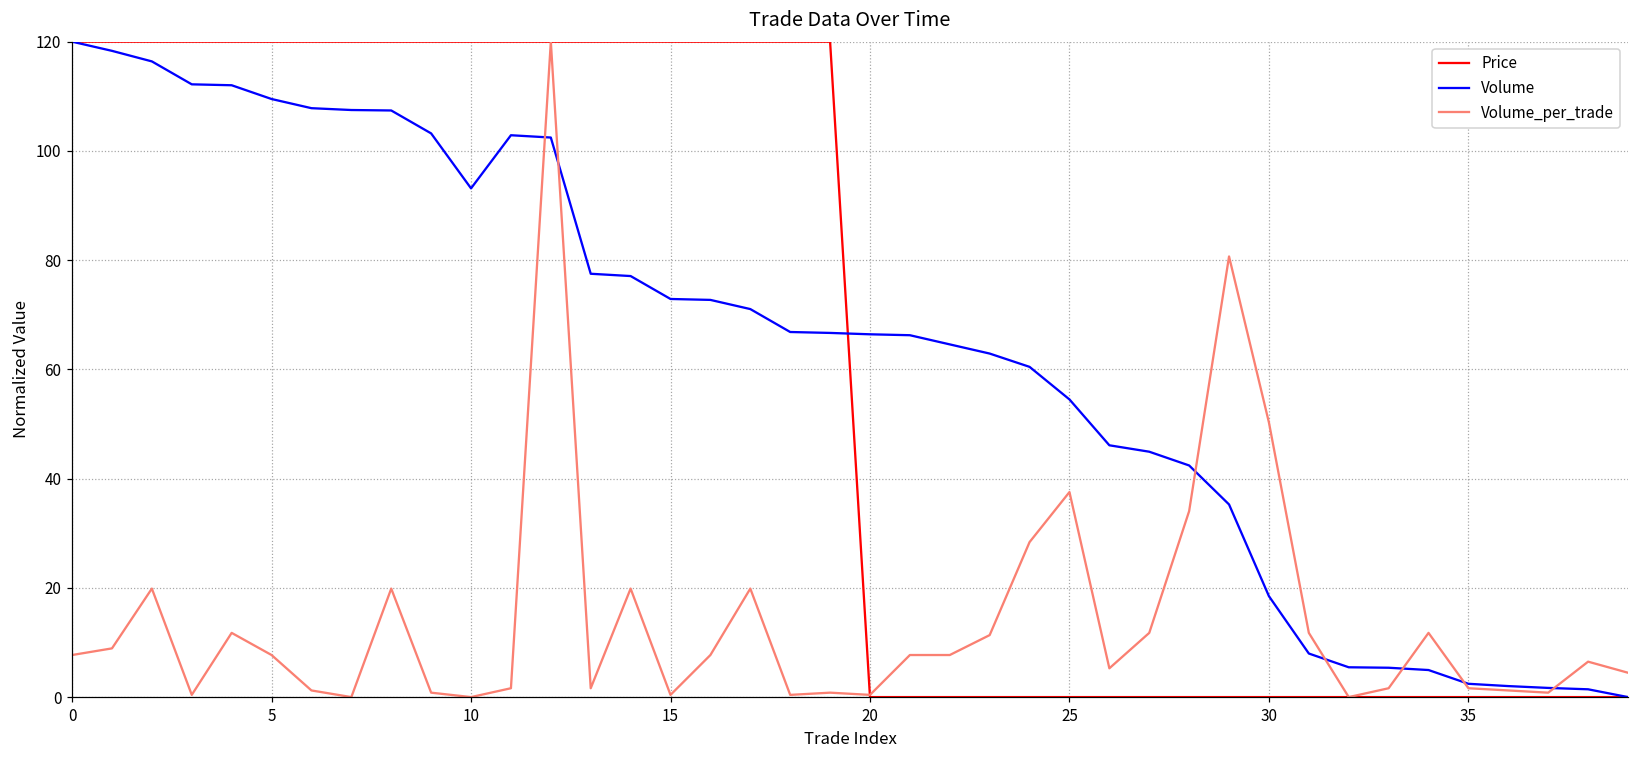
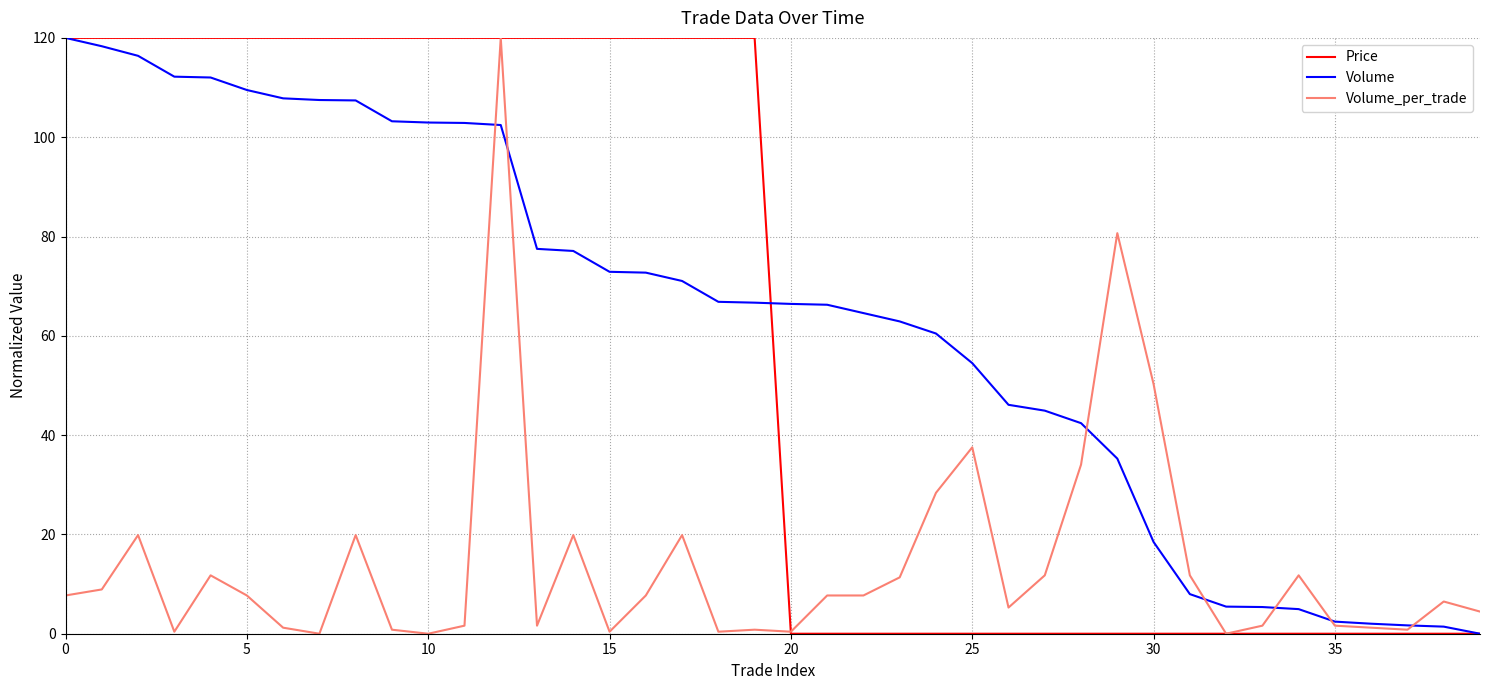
  {
    "Price": {
      "5": 120,
      "10": 120,
      "15": 120,
      "25": 0,
      "30": 0,
      "35": 0
    },
    "Volume": {
      "5": 110,
-     "10": 93,
+     "10": 103,
      "15": 73,
      "20": 66,
      "25": 54,
      "30": 18,
      "35": 2
    },
    "Volume_per_trade": {
      "0": 8,
      "5": 8,
      "10": 0,
      "15": 0,
      "25": 38,
      "30": 50,
      "35": 2
    }
  }
